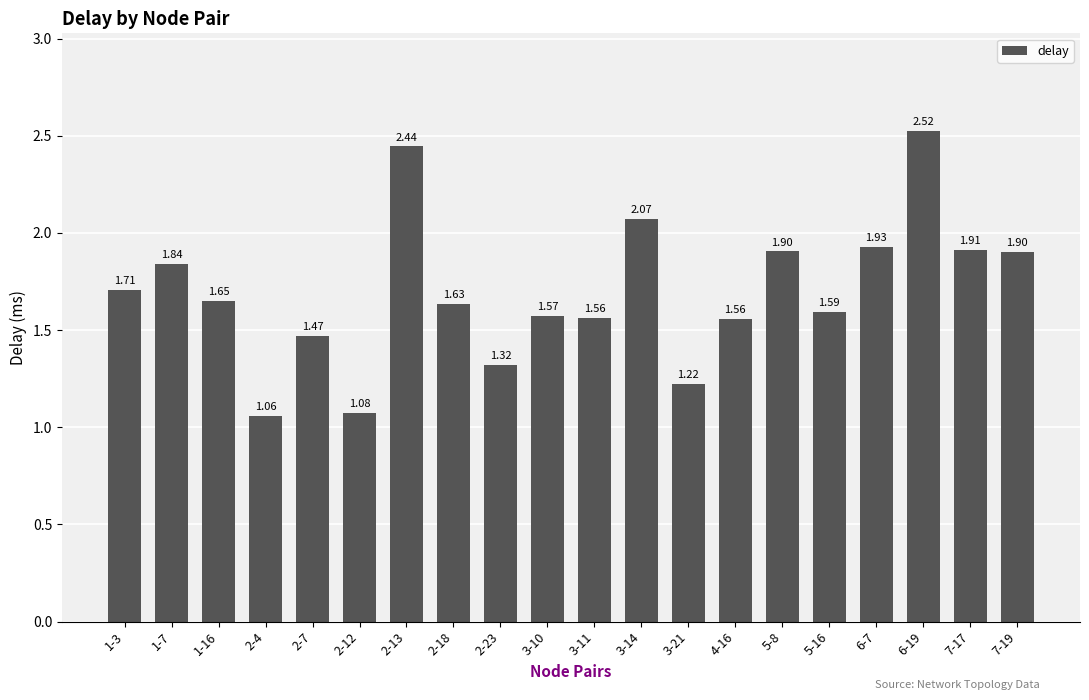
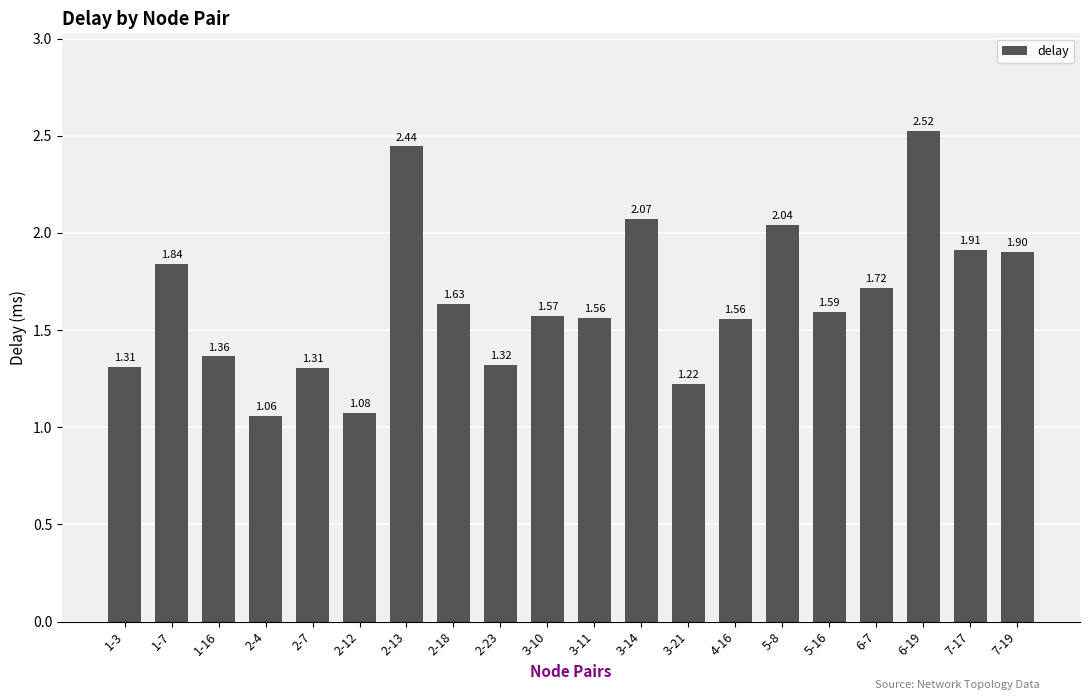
  {
-   "1-3": 1.71,
+   "1-3": 1.31,
    "1-7": 1.84,
-   "1-16": 1.65,
+   "1-16": 1.36,
    "2-4": 1.06,
-   "2-7": 1.47,
+   "2-7": 1.31,
    "2-12": 1.08,
    "2-13": 2.44,
    "2-18": 1.63,
    "2-23": 1.32,
    "3-10": 1.57,
    "3-11": 1.56,
    "3-14": 2.07,
    "3-21": 1.22,
    "4-16": 1.56,
-   "5-8": 1.90,
+   "5-8": 2.04,
    "5-16": 1.59,
-   "6-7": 1.93,
+   "6-7": 1.72,
    "6-19": 2.52,
    "7-17": 1.91,
    "7-19": 1.90
  }
